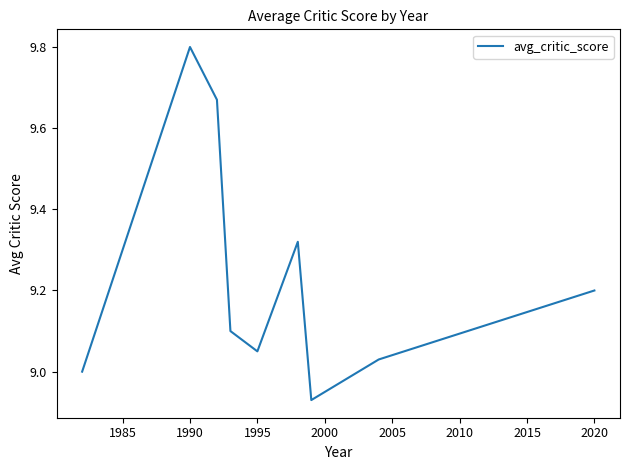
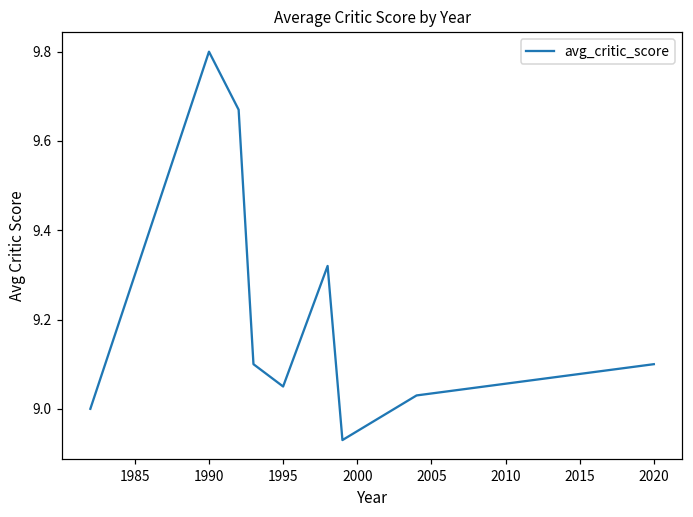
  {
    "1990": 9.8,
    "1995": 9.05,
-   "2020": 9.2
+   "2020": 9.1
  }
